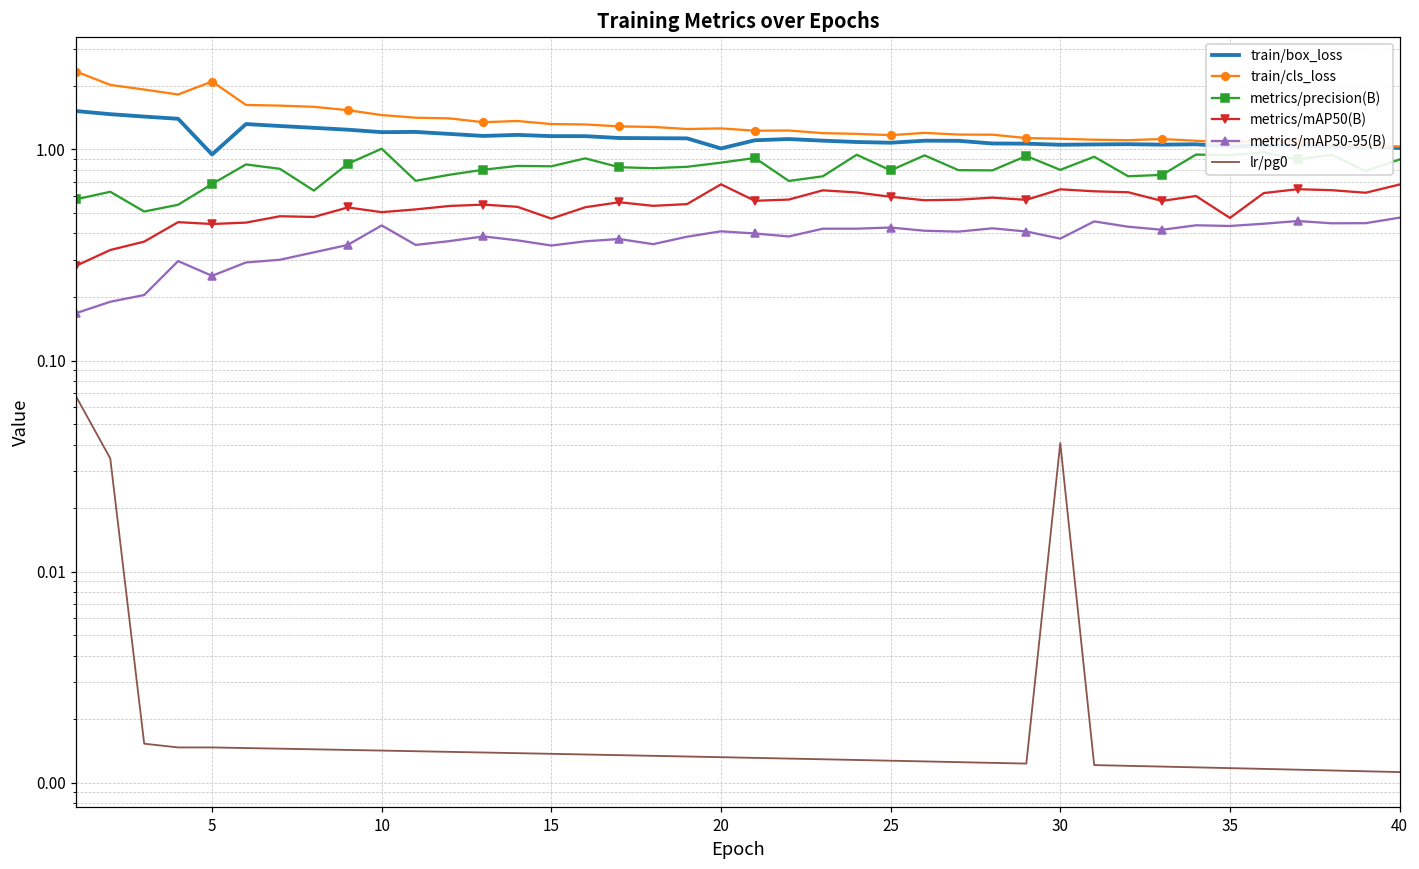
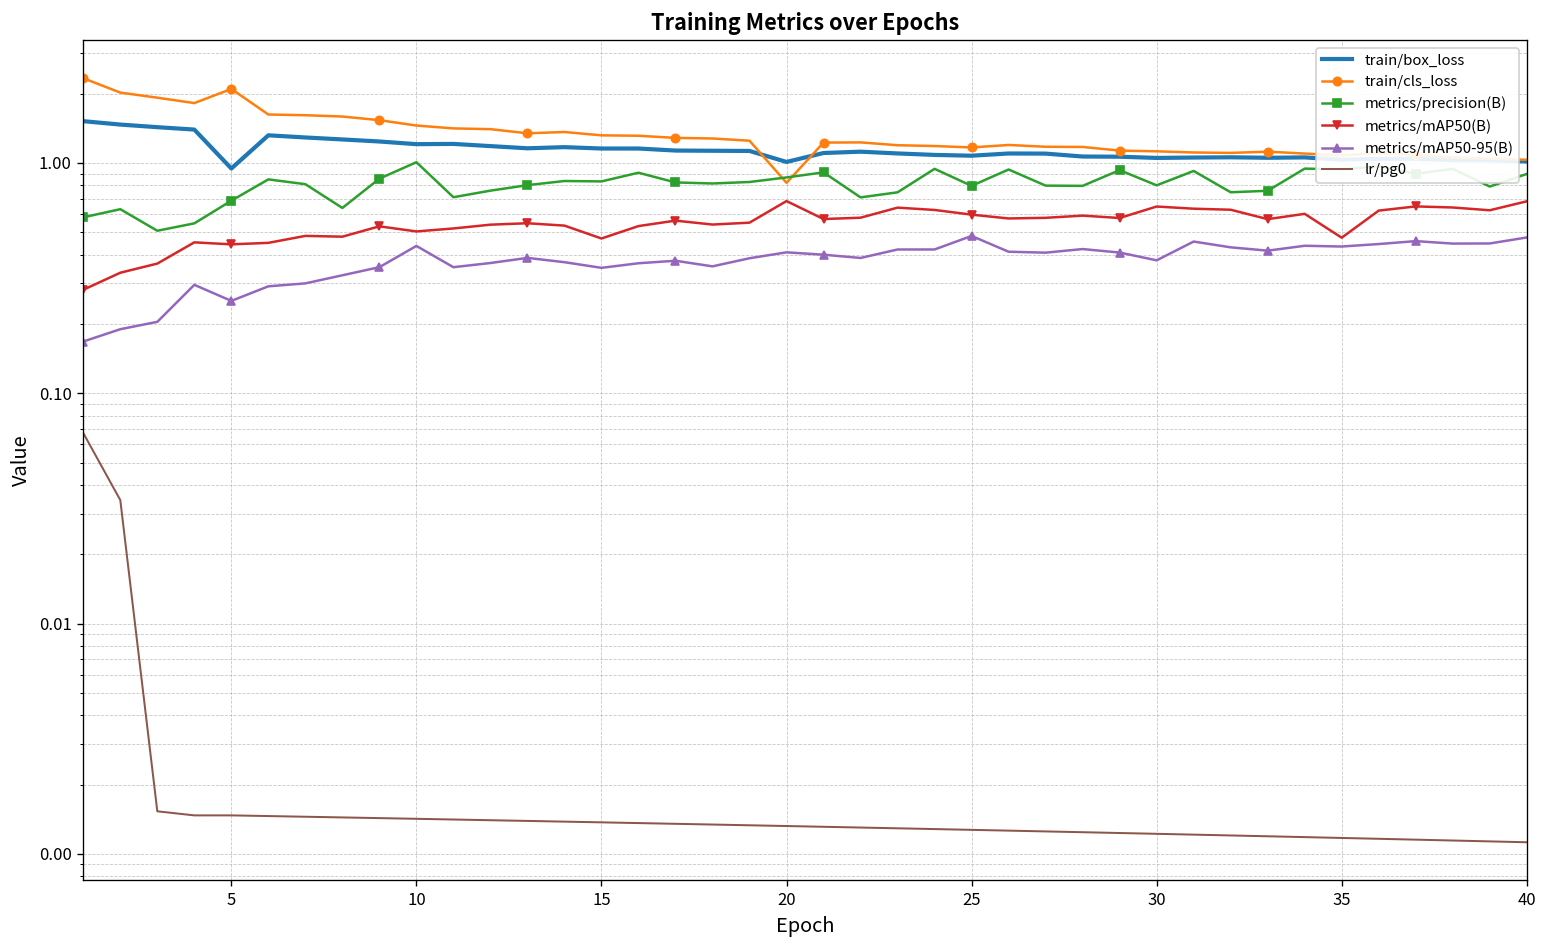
  {
    "train/box_loss": {
      "5": 0.9,
      "10": 1.2,
      "15": 1.2,
      "20": 1.0,
      "25": 1.1,
      "30": 1.1
    },
    "train/cls_loss": {
      "5": 2.1,
      "10": 1.5,
      "15": 1.3,
-     "20": 1.3,
+     "20": 0.82,
      "25": 1.2,
      "30": 1.1
    },
    "metrics/precision(B)": {
      "5": 0.69,
      "10": 1.0,
      "15": 0.83,
      "20": 0.9,
      "25": 0.80,
      "30": 0.80,
      "40": 0.9
    },
    "metrics/mAP50(B)": {
      "5": 0.44,
      "10": 0.50,
      "15": 0.47,
      "20": 0.68,
      "25": 0.60,
      "30": 0.65,
      "35": 0.47,
      "40": 0.68
    },
    "metrics/mAP50-95(B)": {
      "5": 0.25,
      "10": 0.44,
      "15": 0.35,
      "20": 0.41,
-     "25": 0.43,
+     "25": 0.48,
      "30": 0.38,
      "35": 0.43,
      "40": 0.47
    },
    "lr/pg0": {
      "5": 0.0015,
      "10": 0.0014,
      "15": 0.0014,
      "20": 0.0013,
      "25": 0.0013,
-     "30": 0.041,
+     "30": 0.0012,
      "35": 0.0012,
      "40": 0.0011
    }
  }
